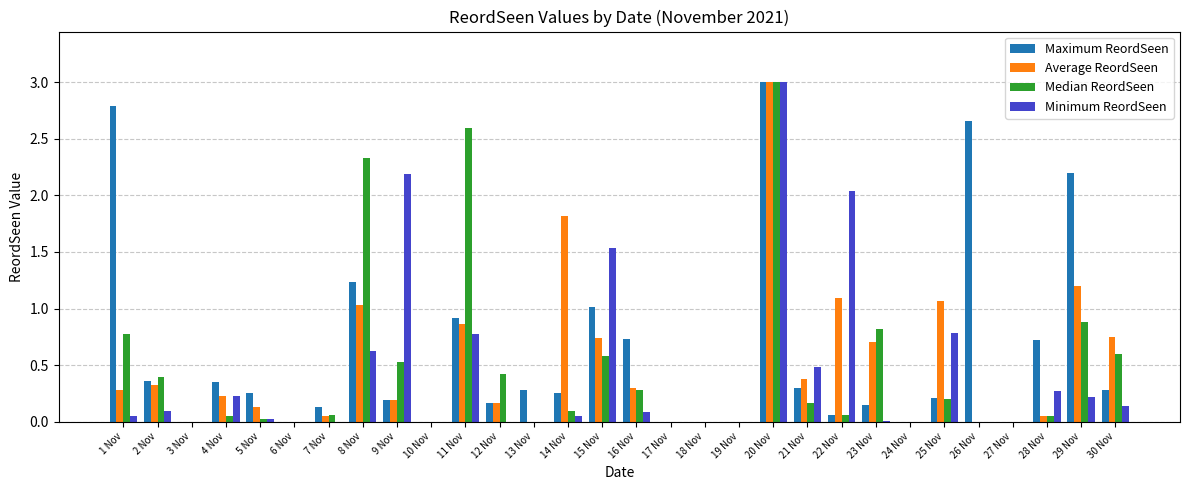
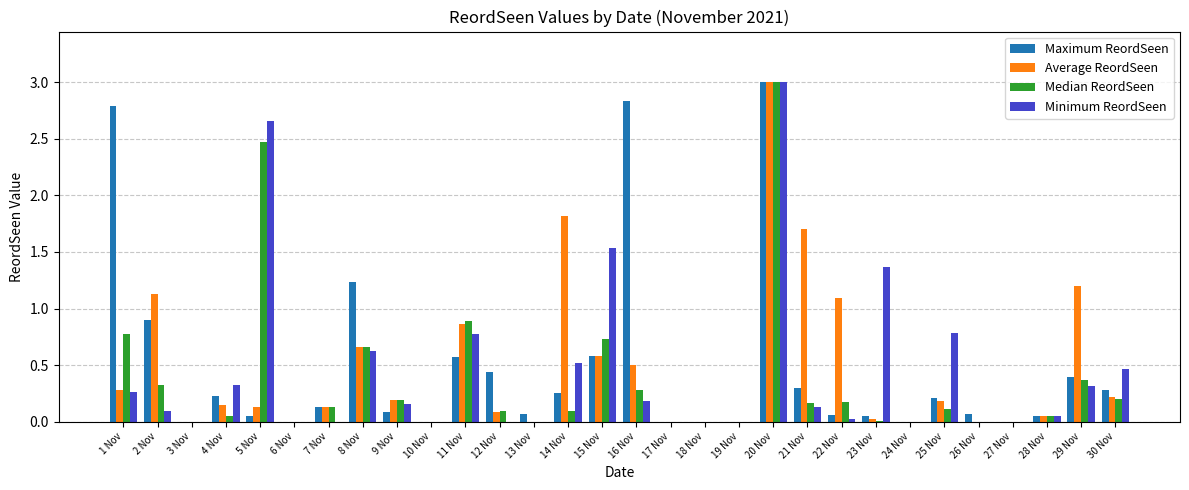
  {
    "Maximum ReordSeen": {
      "1 Nov": 2.80,
-     "2 Nov": 0.36,
+     "2 Nov": 0.90,
      "3 Nov": 0.00,
-     "4 Nov": 0.35,
-     "5 Nov": 0.25,
+     "4 Nov": 0.23,
+     "5 Nov": 0.05,
      "6 Nov": 0.00,
      "7 Nov": 0.13,
      "8 Nov": 1.24,
-     "9 Nov": 0.19,
+     "9 Nov": 0.08,
      "10 Nov": 0.00,
-     "11 Nov": 0.92,
-     "12 Nov": 0.16,
-     "13 Nov": 0.28,
+     "11 Nov": 0.57,
+     "12 Nov": 0.44,
+     "13 Nov": 0.06,
      "14 Nov": 0.25,
-     "15 Nov": 1.02,
-     "16 Nov": 0.73,
+     "15 Nov": 0.58,
+     "16 Nov": 2.83,
      "17 Nov": 0.00,
      "18 Nov": 0.00,
      "19 Nov": 0.00,
      "20 Nov": 3.00,
      "21 Nov": 0.29,
      "22 Nov": 0.06,
-     "23 Nov": 0.15,
+     "23 Nov": 0.05,
      "24 Nov": 0.00,
      "25 Nov": 0.21,
-     "26 Nov": 2.66,
+     "26 Nov": 0.06,
      "27 Nov": 0.00,
-     "28 Nov": 0.72,
-     "29 Nov": 2.20,
+     "28 Nov": 0.05,
+     "29 Nov": 0.39,
      "30 Nov": 0.28
    },
    "Average ReordSeen": {
      "1 Nov": 0.28,
-     "2 Nov": 0.32,
+     "2 Nov": 1.13,
      "3 Nov": 0.00,
-     "4 Nov": 0.23,
+     "4 Nov": 0.15,
      "5 Nov": 0.13,
      "6 Nov": 0.00,
-     "7 Nov": 0.05,
-     "8 Nov": 1.03,
+     "7 Nov": 0.13,
+     "8 Nov": 0.66,
      "9 Nov": 0.19,
      "10 Nov": 0.00,
      "11 Nov": 0.86,
-     "12 Nov": 0.17,
+     "12 Nov": 0.08,
      "13 Nov": 0.00,
      "14 Nov": 1.82,
-     "15 Nov": 0.74,
-     "16 Nov": 0.3,
+     "15 Nov": 0.58,
+     "16 Nov": 0.5,
      "17 Nov": 0.00,
      "18 Nov": 0.00,
      "19 Nov": 0.00,
      "20 Nov": 3.00,
-     "21 Nov": 0.38,
+     "21 Nov": 1.70,
      "22 Nov": 1.09,
-     "23 Nov": 0.71,
+     "23 Nov": 0.02,
      "24 Nov": 0.00,
-     "25 Nov": 1.06,
+     "25 Nov": 0.18,
      "26 Nov": 0.00,
      "27 Nov": 0.00,
      "28 Nov": 0.05,
      "29 Nov": 1.20,
-     "30 Nov": 0.75
+     "30 Nov": 0.22
    },
    "Median ReordSeen": {
      "1 Nov": 0.77,
-     "2 Nov": 0.39,
+     "2 Nov": 0.32,
      "3 Nov": 0.00,
      "4 Nov": 0.05,
-     "5 Nov": 0.02,
+     "5 Nov": 2.47,
      "6 Nov": 0.00,
-     "7 Nov": 0.05,
-     "8 Nov": 2.33,
-     "9 Nov": 0.52,
+     "7 Nov": 0.13,
+     "8 Nov": 0.66,
+     "9 Nov": 0.19,
      "10 Nov": 0.00,
-     "11 Nov": 2.60,
-     "12 Nov": 0.42,
+     "11 Nov": 0.89,
+     "12 Nov": 0.09,
      "13 Nov": 0.00,
      "14 Nov": 0.10,
-     "15 Nov": 0.58,
+     "15 Nov": 0.73,
      "16 Nov": 0.28,
      "17 Nov": 0.00,
      "18 Nov": 0.00,
      "19 Nov": 0.00,
      "20 Nov": 3.00,
      "21 Nov": 0.16,
-     "22 Nov": 0.06,
-     "23 Nov": 0.82,
+     "22 Nov": 0.18,
+     "23 Nov": 0.01,
      "24 Nov": 0.00,
-     "25 Nov": 0.20,
+     "25 Nov": 0.12,
      "26 Nov": 0.00,
      "27 Nov": 0.00,
      "28 Nov": 0.05,
-     "29 Nov": 0.88,
-     "30 Nov": 0.6
+     "29 Nov": 0.37,
+     "30 Nov": 0.2
    },
    "Minimum ReordSeen": {
-     "1 Nov": 0.04,
+     "1 Nov": 0.26,
      "2 Nov": 0.09,
      "3 Nov": 0.00,
-     "4 Nov": 0.23,
-     "5 Nov": 0.02,
+     "4 Nov": 0.32,
+     "5 Nov": 2.66,
      "6 Nov": 0.00,
      "7 Nov": 0.00,
      "8 Nov": 0.62,
-     "9 Nov": 2.19,
+     "9 Nov": 0.16,
      "10 Nov": 0.00,
      "11 Nov": 0.78,
      "12 Nov": 0.00,
      "13 Nov": 0.00,
-     "14 Nov": 0.05,
+     "14 Nov": 0.52,
      "15 Nov": 1.53,
-     "16 Nov": 0.08,
+     "16 Nov": 0.18,
      "17 Nov": 0.00,
      "18 Nov": 0.00,
      "19 Nov": 0.00,
      "20 Nov": 3.00,
-     "21 Nov": 0.48,
-     "22 Nov": 2.04,
-     "23 Nov": 0.01,
+     "21 Nov": 0.13,
+     "22 Nov": 0.02,
+     "23 Nov": 1.37,
      "24 Nov": 0.00,
      "25 Nov": 0.79,
      "26 Nov": 0.00,
      "27 Nov": 0.00,
-     "28 Nov": 0.27,
-     "29 Nov": 0.22,
-     "30 Nov": 0.14
+     "28 Nov": 0.05,
+     "29 Nov": 0.32,
+     "30 Nov": 0.46
    }
  }
